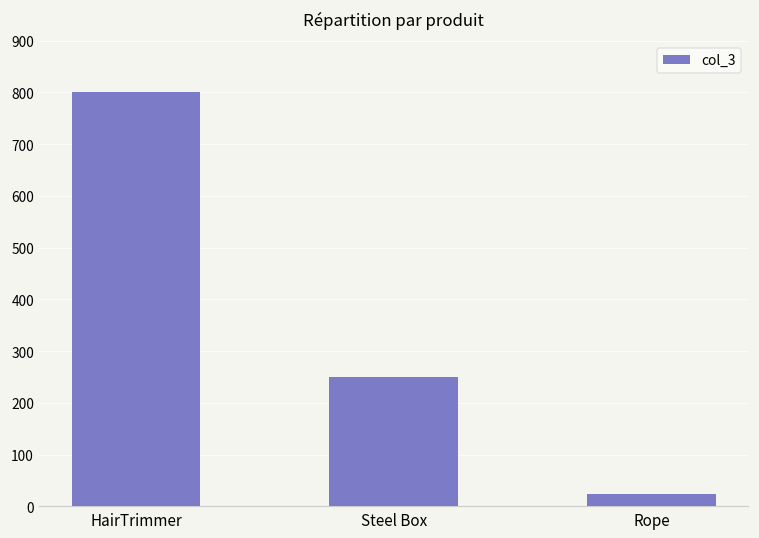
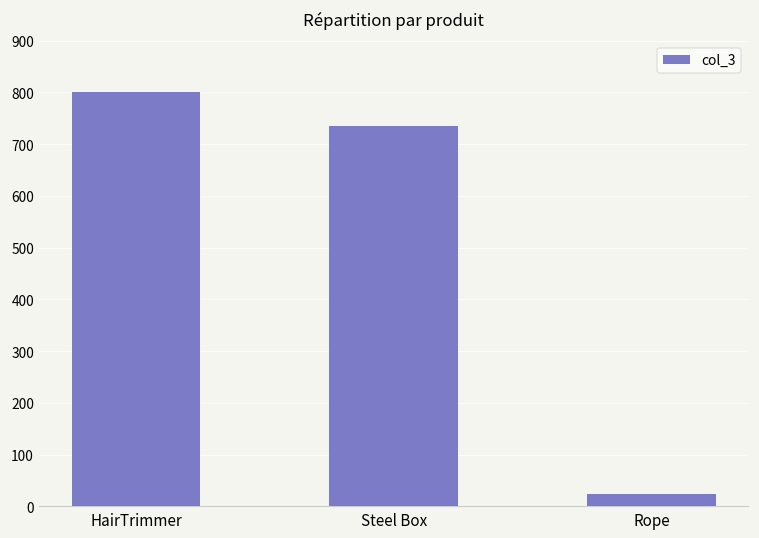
  {
    "HairTrimmer": 800,
-   "Steel Box": 250,
+   "Steel Box": 740,
    "Rope": 20
  }
